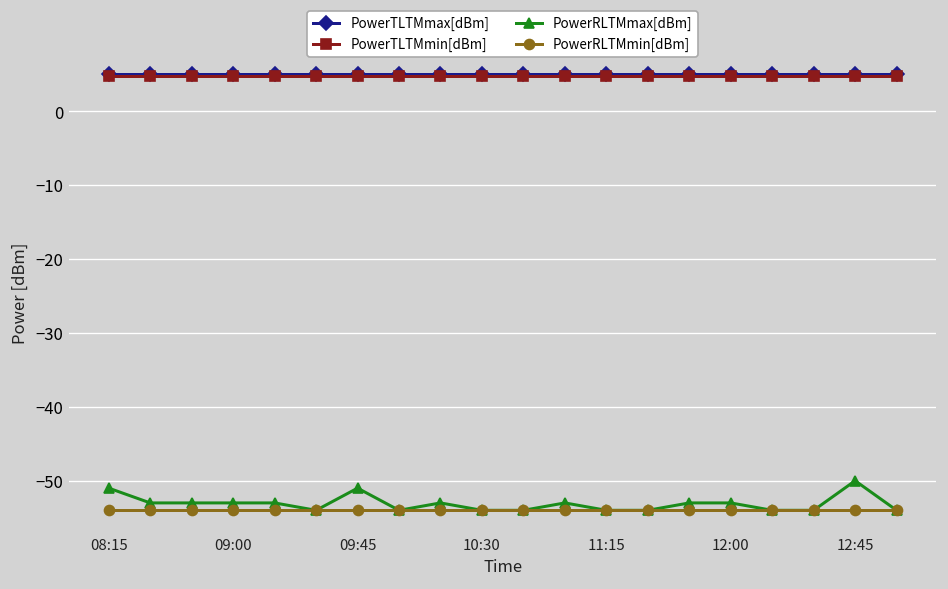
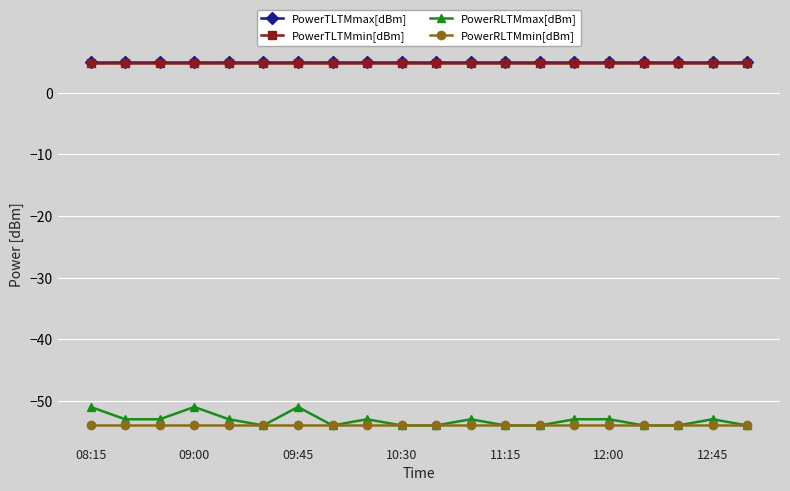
  {
    "PowerRLTMmax[dBm]": {
      "08:15": -51,
-     "09:00": -53,
+     "09:00": -51,
      "09:45": -51,
      "12:00": -53,
-     "12:45": -50
+     "12:45": -53
    },
    "PowerRLTMmin[dBm]": {
      "08:15": -54,
      "09:00": -54,
      "09:45": -54,
      "12:00": -54,
      "12:45": -54
    }
  }
